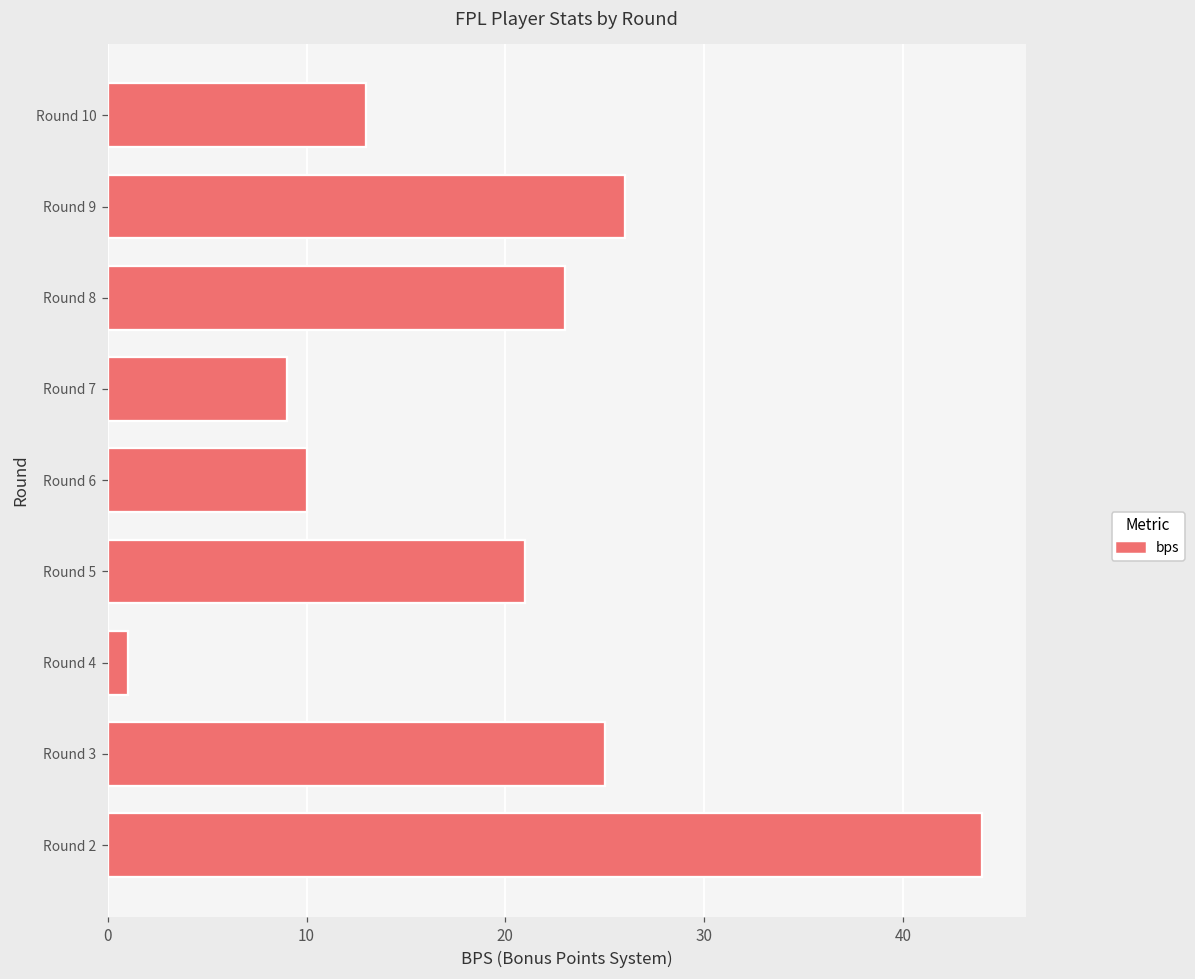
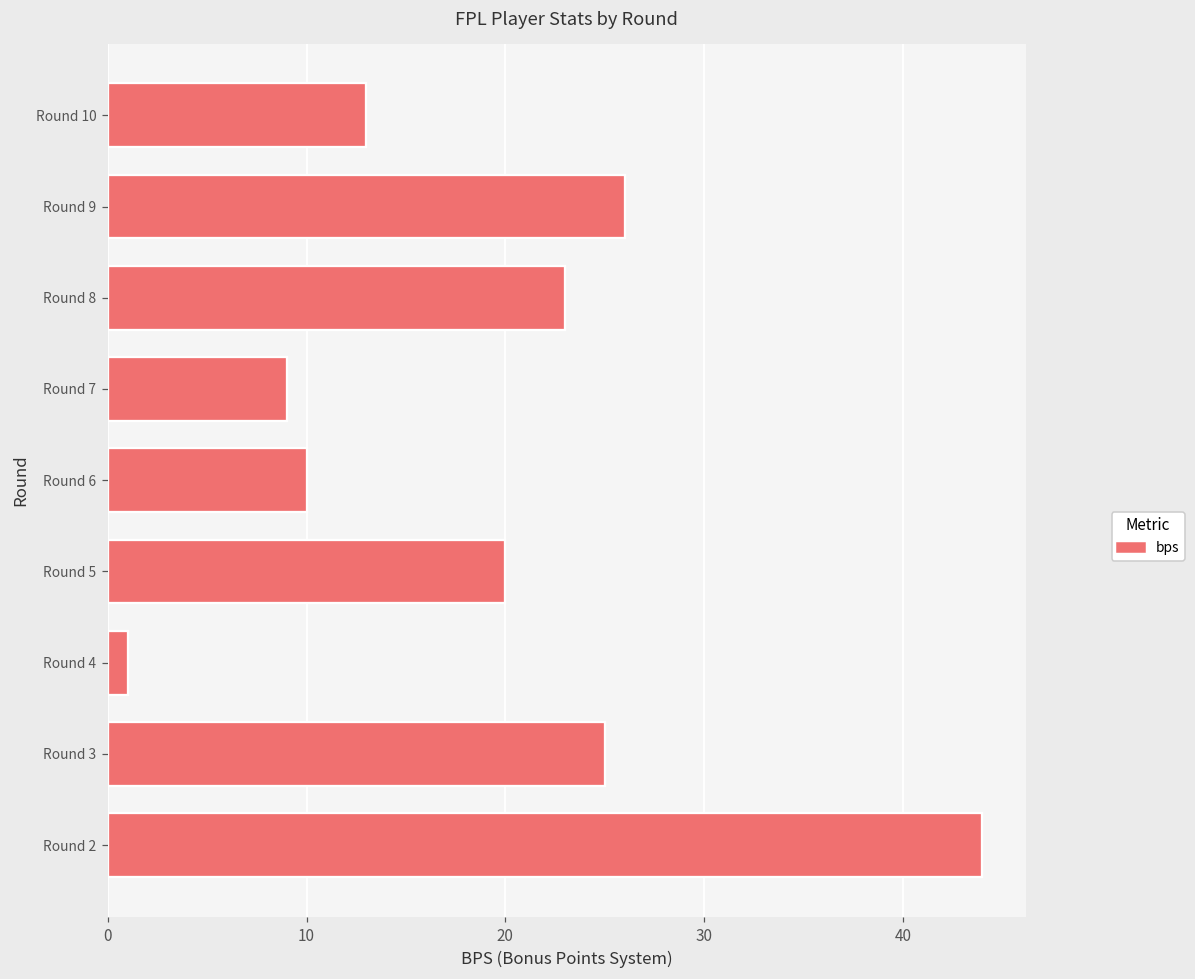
  {
    "Round 10": 13,
    "Round 9": 26,
    "Round 8": 23,
    "Round 7": 9,
    "Round 6": 10,
-   "Round 5": 21,
+   "Round 5": 20,
    "Round 4": 1,
    "Round 3": 25,
    "Round 2": 44
  }
